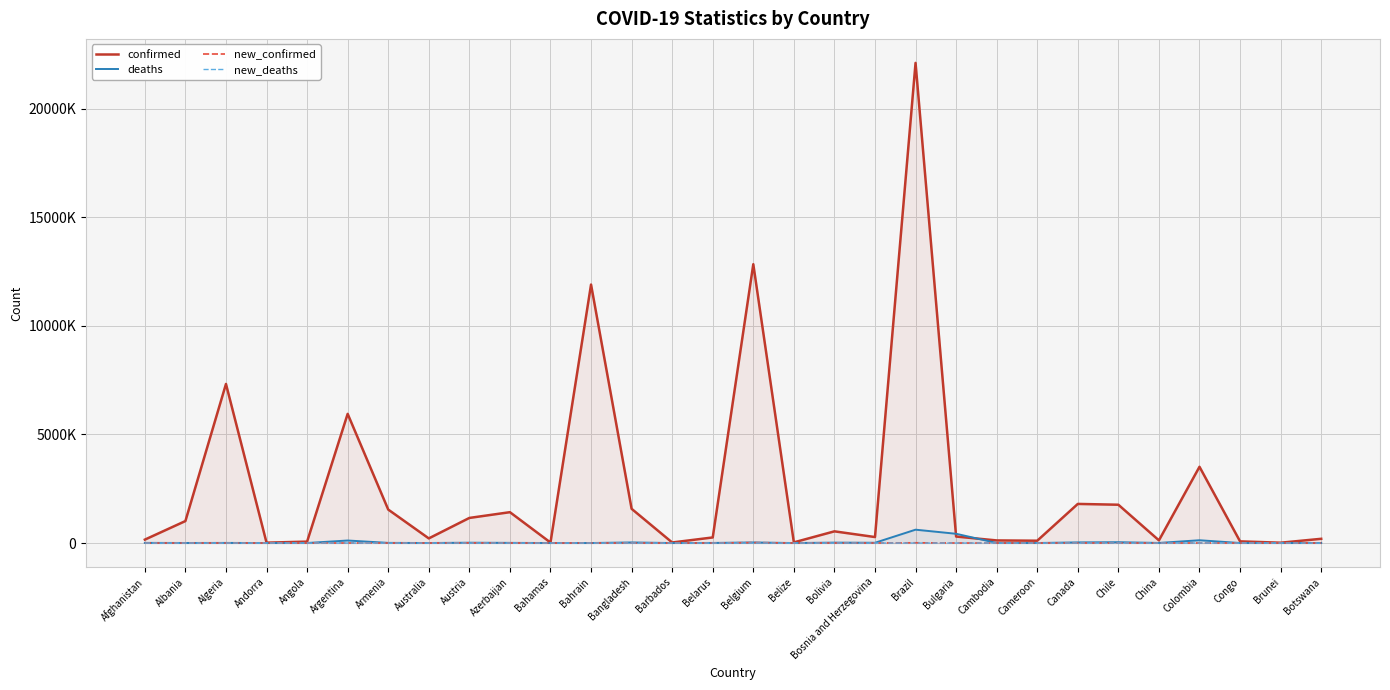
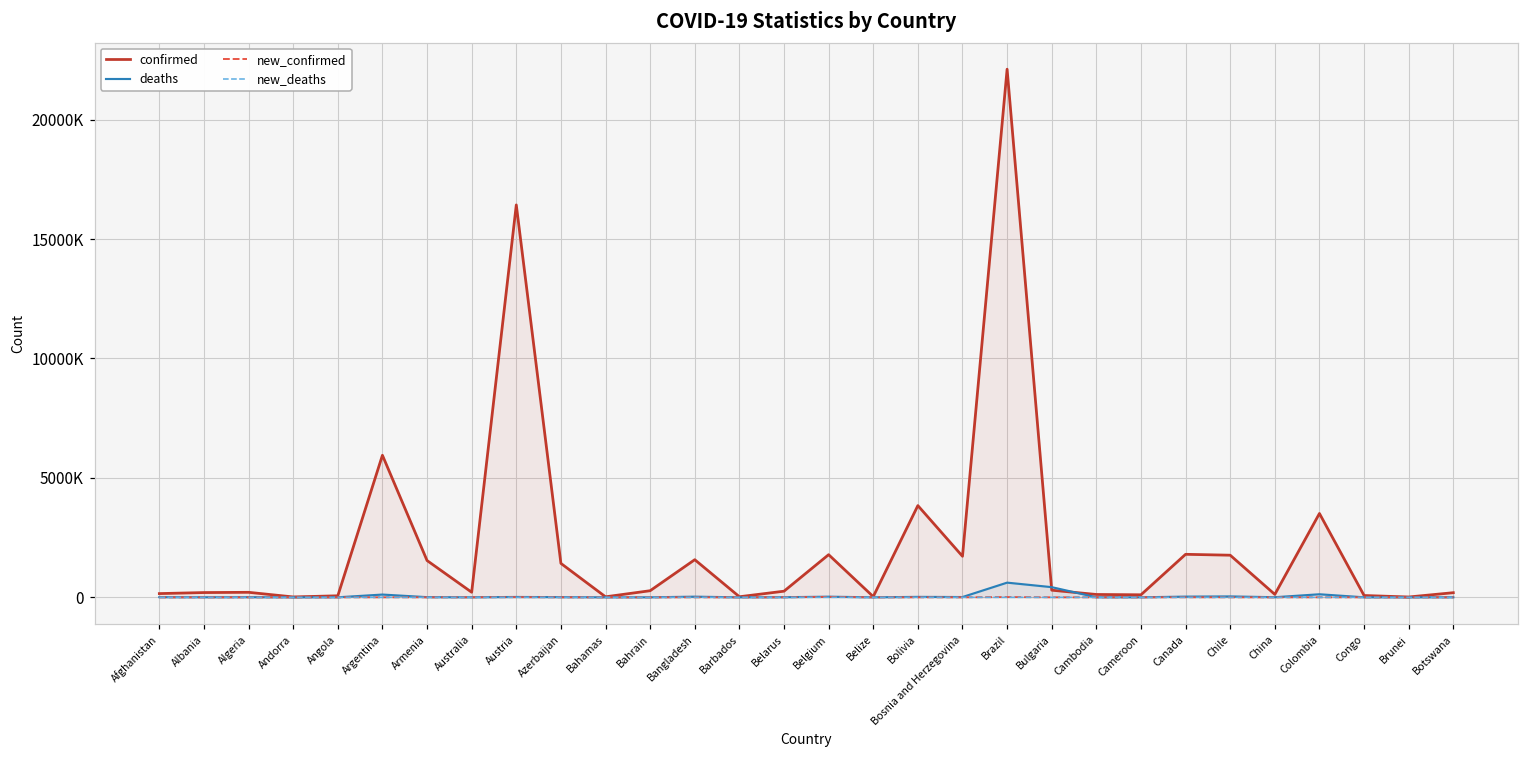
  {
    "confirmed": {
      "Afghanistan": 200000,
-     "Albania": 1000000,
-     "Algeria": 7300000,
+     "Albania": 200000,
+     "Algeria": 200000,
      "Argentina": 5900000,
      "Armenia": 1500000,
      "Australia": 200000,
-     "Austria": 1200000,
+     "Austria": 16400000,
      "Azerbaijan": 1400000,
-     "Bahrain": 11900000,
+     "Bahrain": 300000,
      "Bangladesh": 1600000,
      "Belarus": 300000,
-     "Belgium": 12800000,
-     "Bolivia": 500000,
-     "Bosnia and Herzegovina": 300000,
+     "Belgium": 1800000,
+     "Bolivia": 3800000,
+     "Bosnia and Herzegovina": 1700000,
      "Brazil": 22100000,
      "Bulgaria": 300000,
      "Cambodia": 100000,
      "Canada": 1800000,
      "Chile": 1800000,
      "Colombia": 3500000,
      "Botswana": 200000
    },
    "deaths": {
      "Brazil": 600000,
      "Bulgaria": 400000,
      "Colombia": 100000
    },
    "new_deaths": {
      "Brazil": 0,
      "Bulgaria": 0,
      "Colombia": 0
    }
  }
